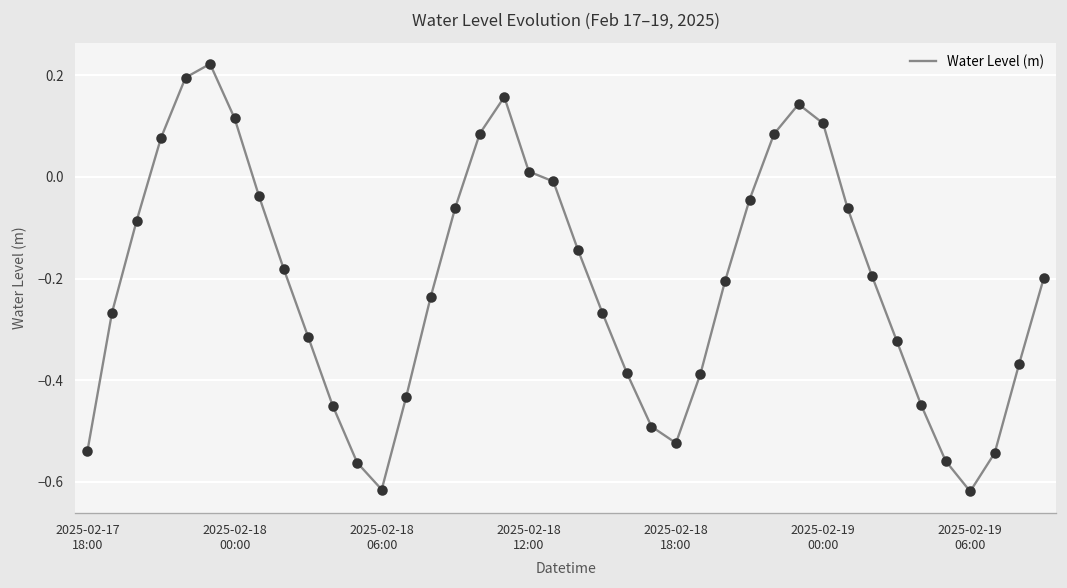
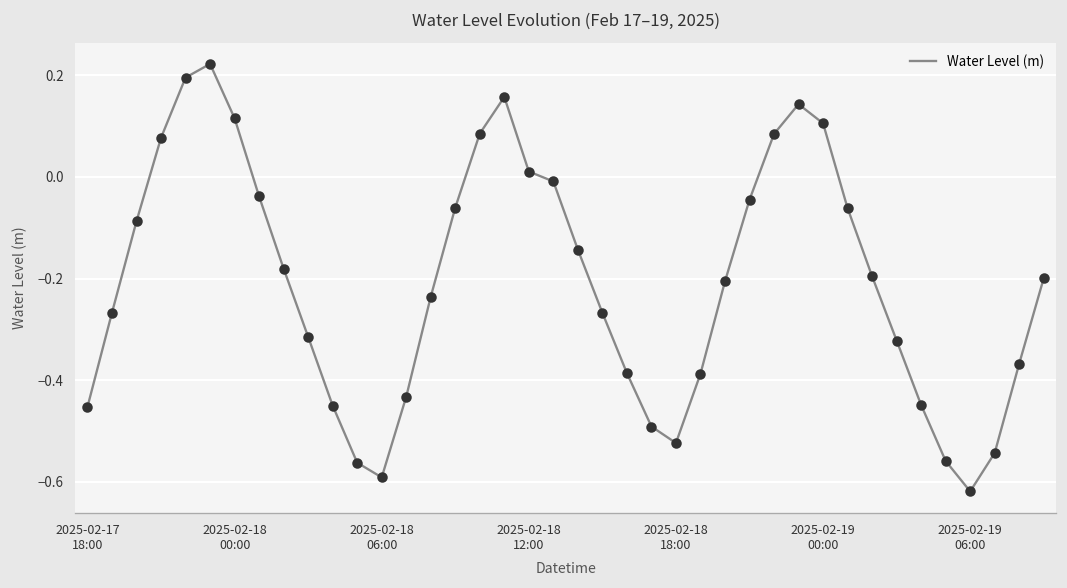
  {
-   "2025-02-17 18:00": -0.54,
+   "2025-02-17 18:00": -0.45,
    "2025-02-18 00:00": 0.12,
-   "2025-02-18 06:00": -0.61,
+   "2025-02-18 06:00": -0.59,
    "2025-02-18 12:00": 0.01,
    "2025-02-18 18:00": -0.52,
    "2025-02-19 00:00": 0.11,
    "2025-02-19 06:00": -0.62
  }
